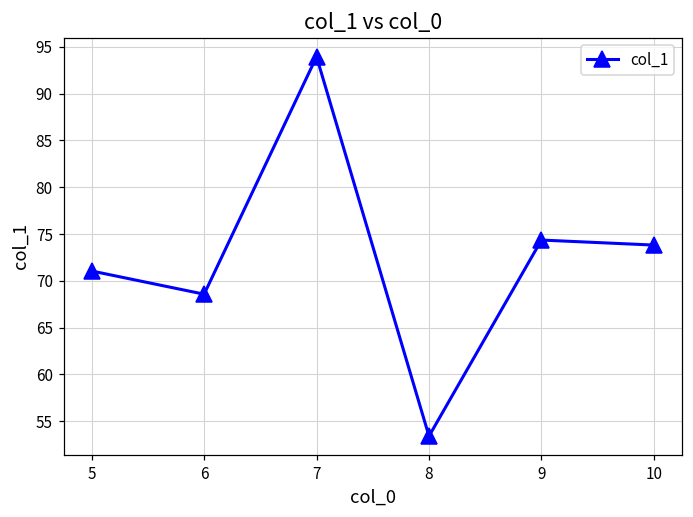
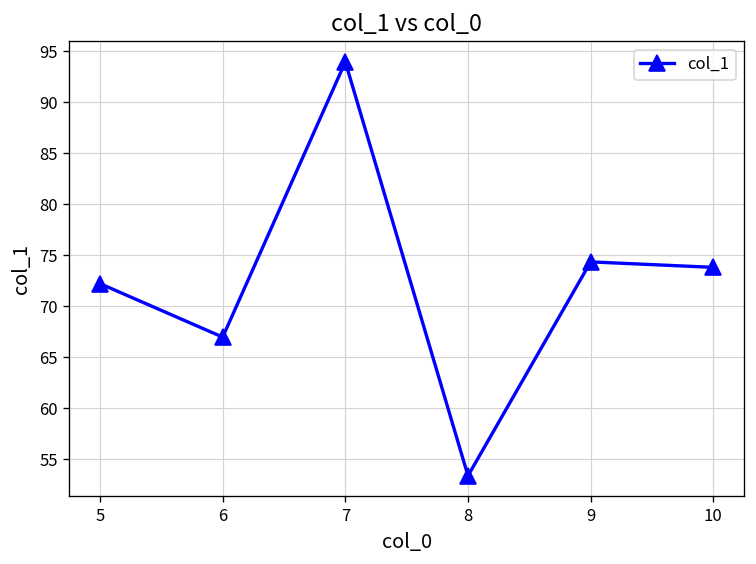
  {
-   "5": 71,
-   "6": 69,
+   "5": 72,
+   "6": 67,
    "7": 94,
    "8": 53,
    "9": 74,
    "10": 74
  }
